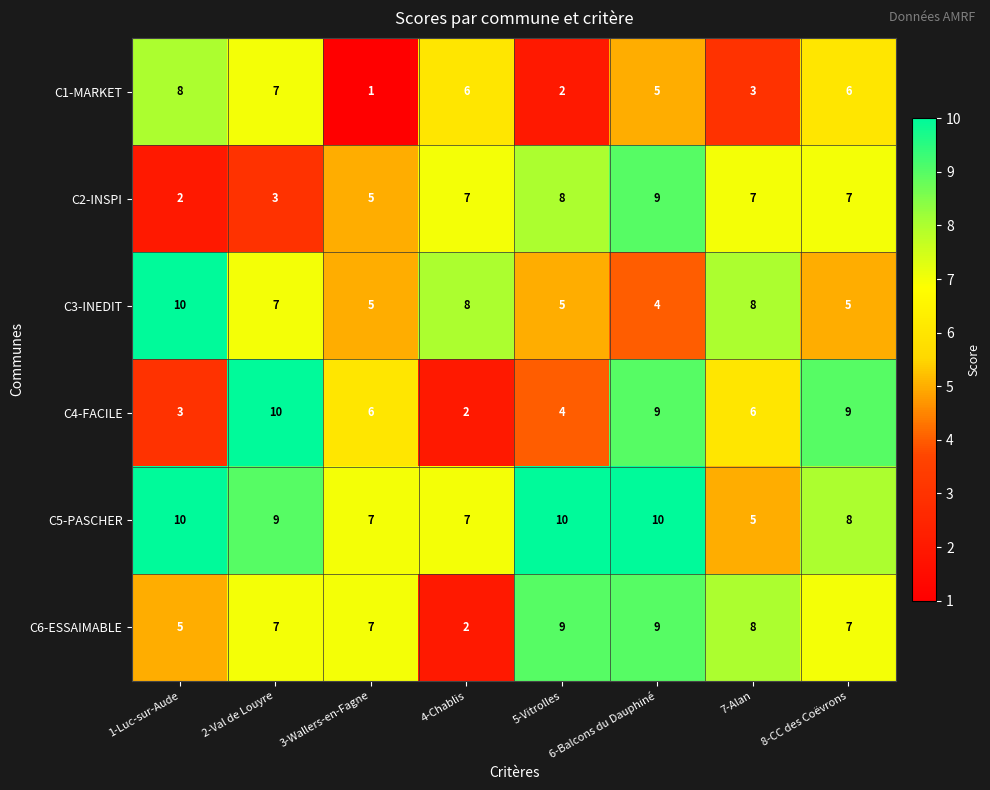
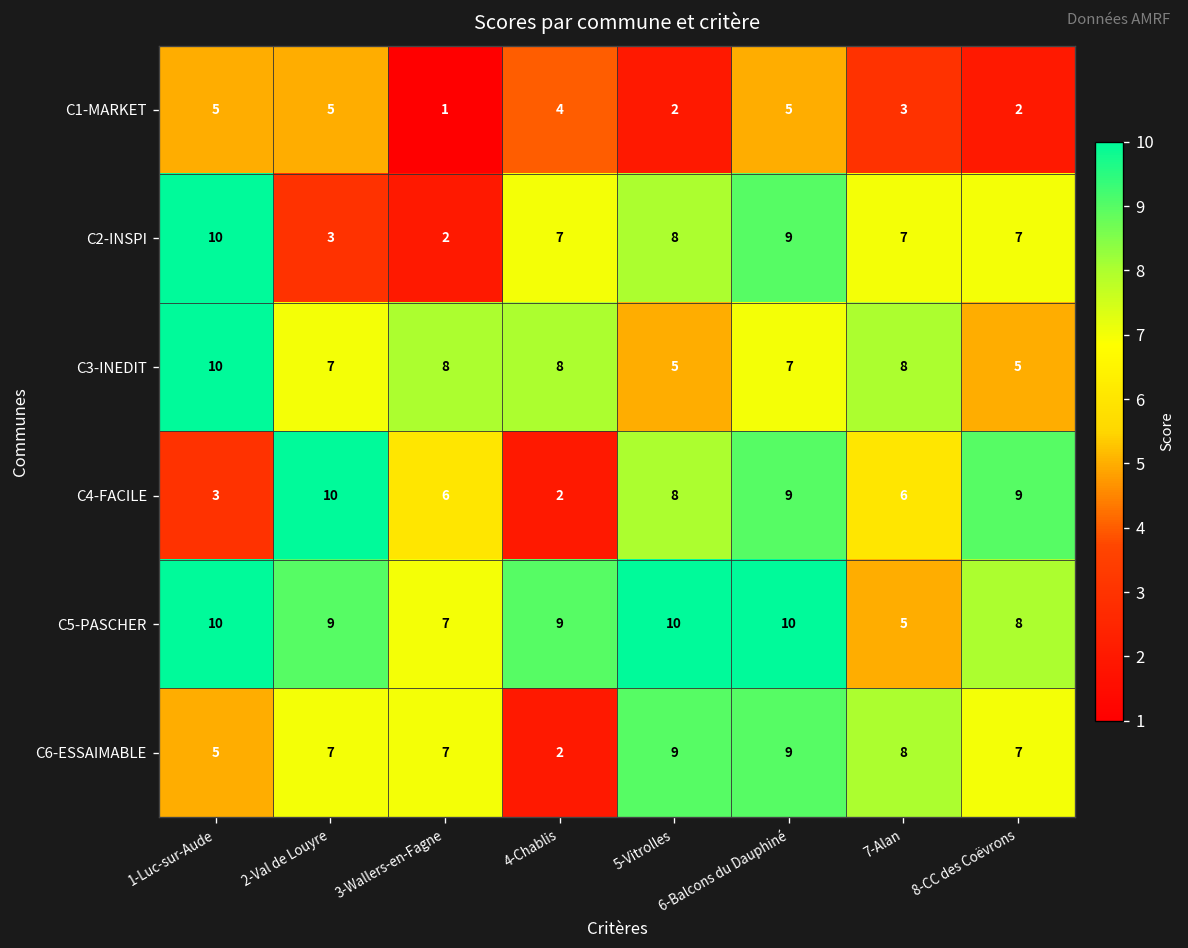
  {
    "C1-MARKET": {
-     "1-Luc-sur-Aude": 8,
-     "2-Val de Louyre": 7,
+     "1-Luc-sur-Aude": 5,
+     "2-Val de Louyre": 5,
      "3-Wallers-en-Fagne": 1,
-     "4-Chablis": 6,
+     "4-Chablis": 4,
      "5-Vitrolles": 2,
      "6-Balcons du Dauphiné": 5,
      "7-Alan": 3,
-     "8-CC des Coëvrons": 6
+     "8-CC des Coëvrons": 2
    },
    "C2-INSPI": {
-     "1-Luc-sur-Aude": 2,
+     "1-Luc-sur-Aude": 10,
      "2-Val de Louyre": 3,
-     "3-Wallers-en-Fagne": 5,
+     "3-Wallers-en-Fagne": 2,
      "4-Chablis": 7,
      "5-Vitrolles": 8,
      "6-Balcons du Dauphiné": 9,
      "7-Alan": 7,
      "8-CC des Coëvrons": 7
    },
    "C3-INEDIT": {
      "1-Luc-sur-Aude": 10,
      "2-Val de Louyre": 7,
-     "3-Wallers-en-Fagne": 5,
+     "3-Wallers-en-Fagne": 8,
      "4-Chablis": 8,
      "5-Vitrolles": 5,
-     "6-Balcons du Dauphiné": 4,
+     "6-Balcons du Dauphiné": 7,
      "7-Alan": 8,
      "8-CC des Coëvrons": 5
    },
    "C4-FACILE": {
      "1-Luc-sur-Aude": 3,
      "2-Val de Louyre": 10,
      "3-Wallers-en-Fagne": 6,
      "4-Chablis": 2,
-     "5-Vitrolles": 4,
+     "5-Vitrolles": 8,
      "6-Balcons du Dauphiné": 9,
      "7-Alan": 6,
      "8-CC des Coëvrons": 9
    },
    "C5-PASCHER": {
      "1-Luc-sur-Aude": 10,
      "2-Val de Louyre": 9,
      "3-Wallers-en-Fagne": 7,
-     "4-Chablis": 7,
+     "4-Chablis": 9,
      "5-Vitrolles": 10,
      "6-Balcons du Dauphiné": 10,
      "7-Alan": 5,
      "8-CC des Coëvrons": 8
    },
    "C6-ESSAIMABLE": {
      "1-Luc-sur-Aude": 5,
      "2-Val de Louyre": 7,
      "3-Wallers-en-Fagne": 7,
      "4-Chablis": 2,
      "5-Vitrolles": 9,
      "6-Balcons du Dauphiné": 9,
      "7-Alan": 8,
      "8-CC des Coëvrons": 7
    }
  }
